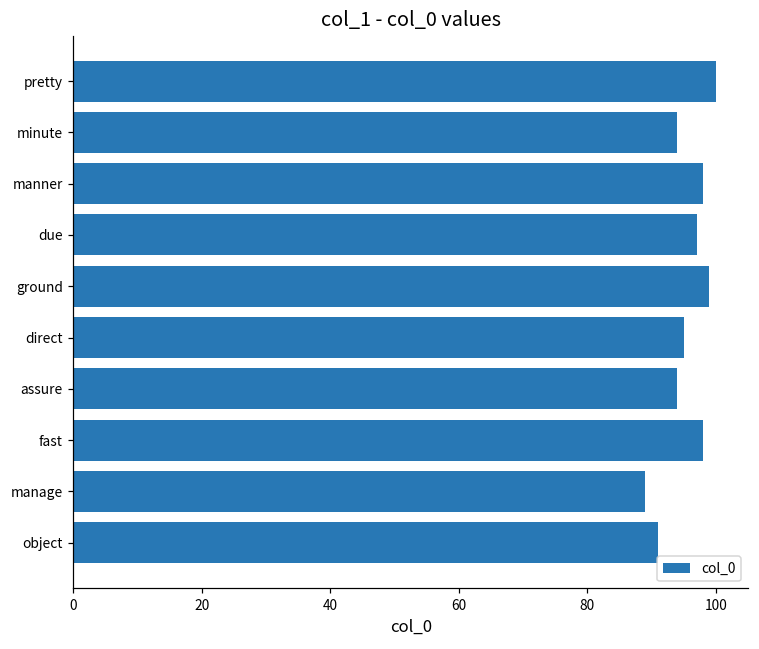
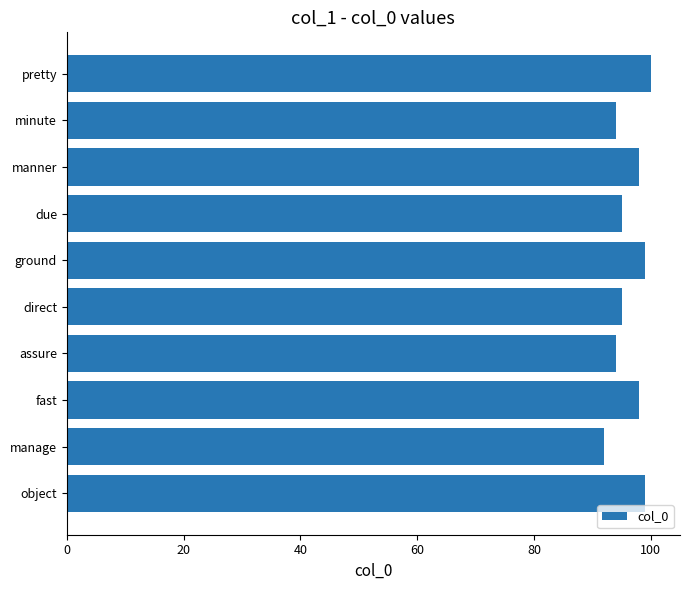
  {
    "pretty": 100,
    "minute": 94,
    "manner": 98,
-   "due": 97,
+   "due": 95,
    "ground": 99,
    "direct": 95,
    "assure": 94,
    "fast": 98,
-   "manage": 89,
-   "object": 91
+   "manage": 92,
+   "object": 99
  }
